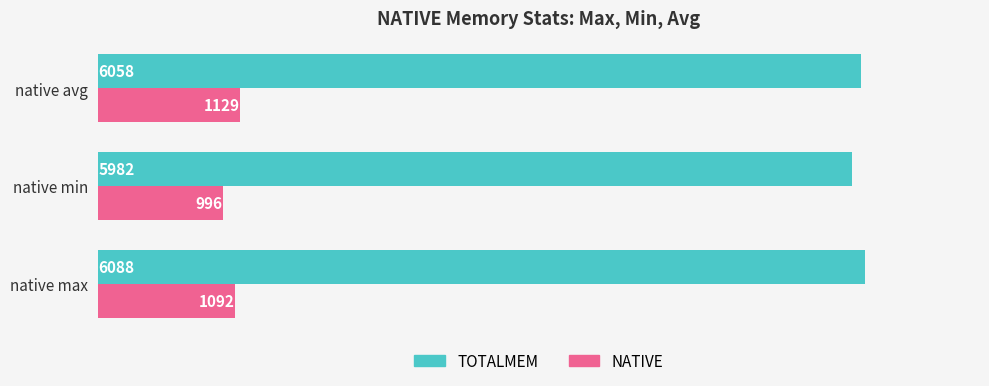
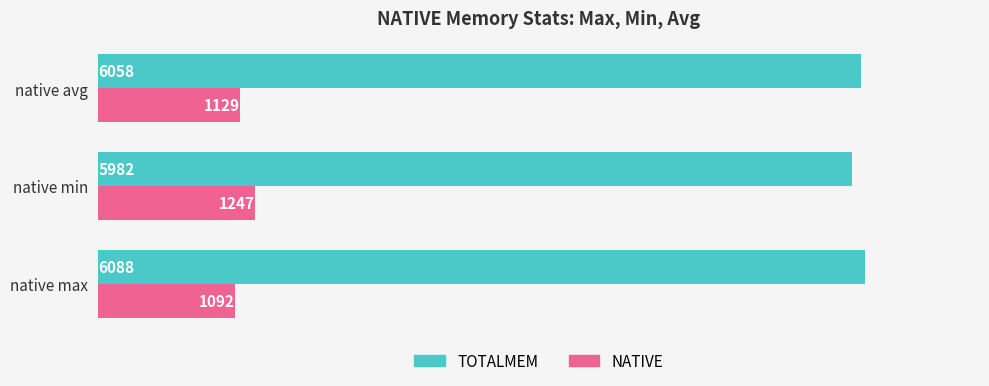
  {
    "TOTALMEM": {
      "native avg": 6058,
      "native min": 5982,
      "native max": 6088
    },
    "NATIVE": {
      "native avg": 1129,
-     "native min": 996,
+     "native min": 1247,
      "native max": 1092
    }
  }
